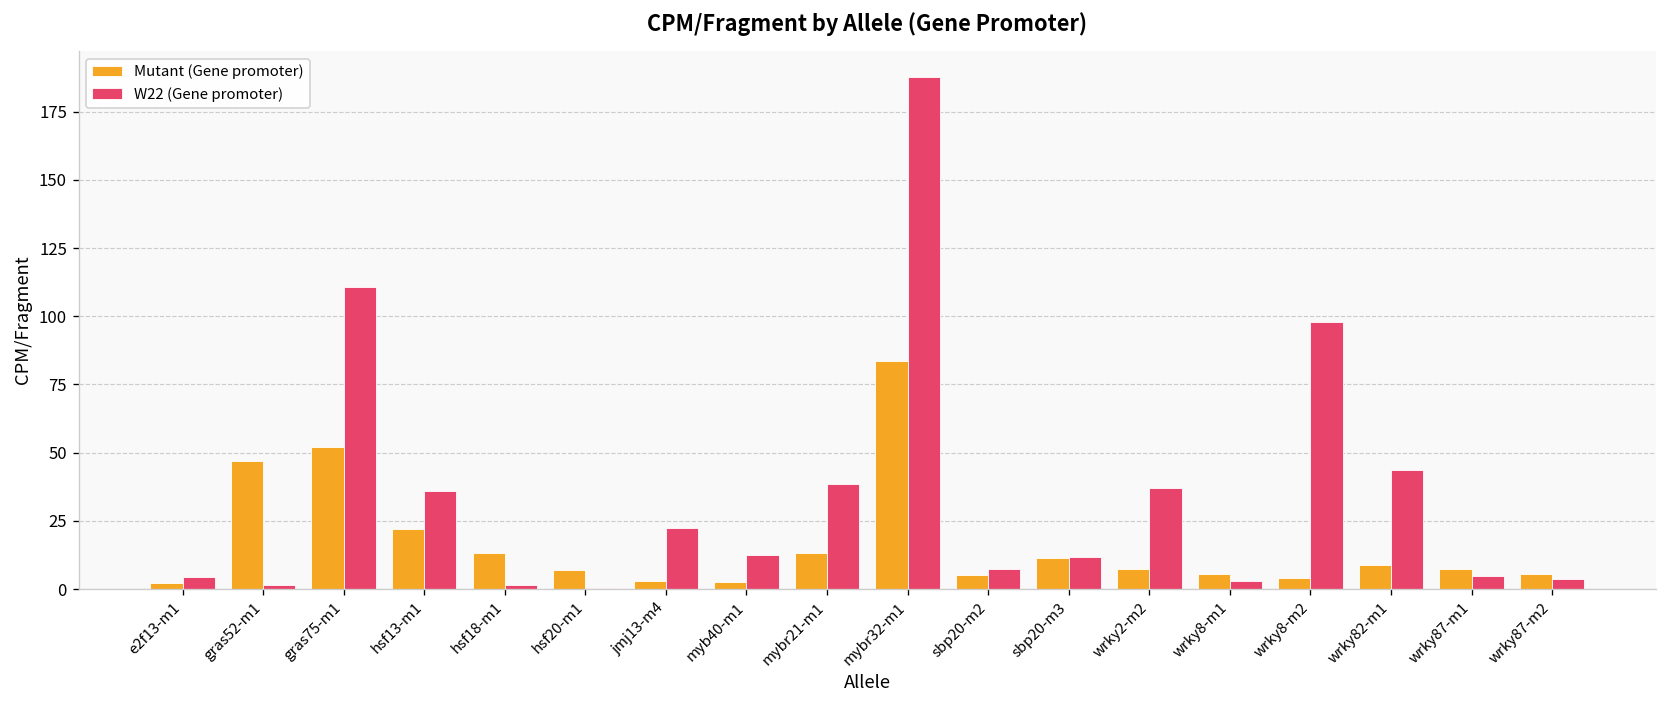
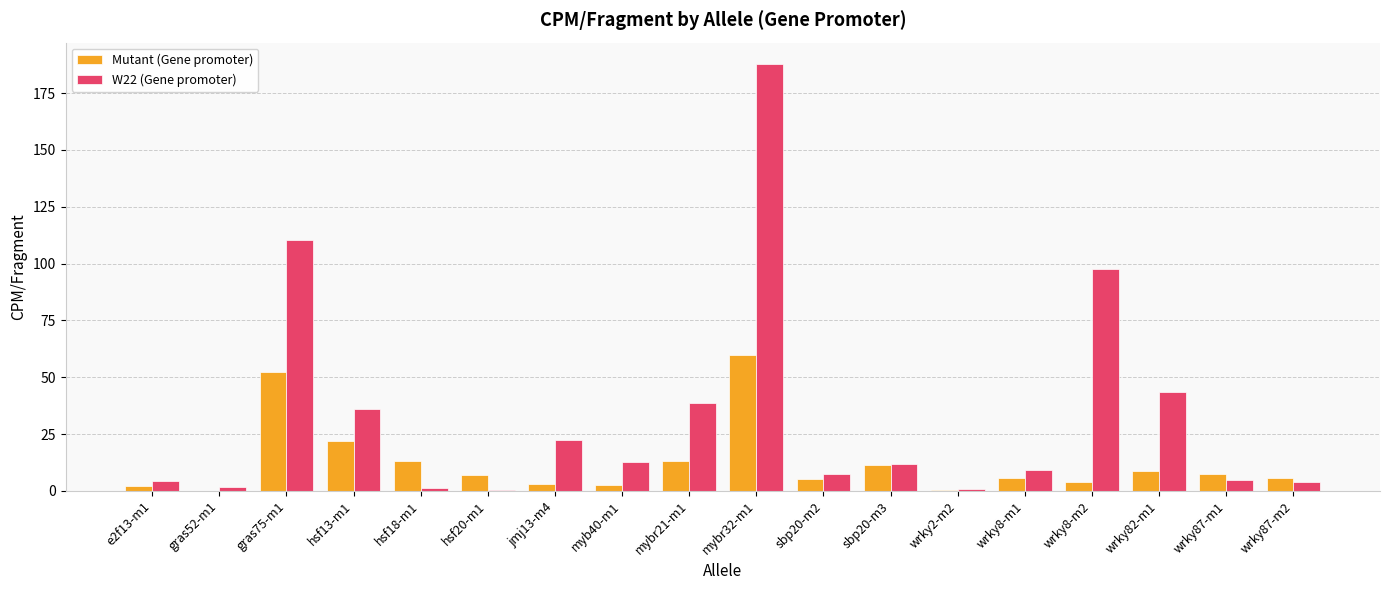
  {
    "Mutant (Gene promoter)": {
      "e2f13-m1": 2,
-     "gras52-m1": 47,
+     "gras52-m1": 0,
      "gras75-m1": 52,
      "hsf13-m1": 22,
      "hsf18-m1": 13,
      "hsf20-m1": 7,
      "jmj13-m4": 3,
      "myb40-m1": 3,
      "mybr21-m1": 13,
-     "mybr32-m1": 84,
+     "mybr32-m1": 60,
      "sbp20-m2": 5,
      "sbp20-m3": 11,
-     "wrky2-m2": 8,
+     "wrky2-m2": 1,
      "wrky8-m1": 6,
      "wrky8-m2": 4,
      "wrky82-m1": 9,
      "wrky87-m1": 7,
      "wrky87-m2": 6
    },
    "W22 (Gene promoter)": {
      "e2f13-m1": 4,
      "gras52-m1": 2,
      "gras75-m1": 111,
      "hsf13-m1": 36,
      "hsf18-m1": 1,
      "jmj13-m4": 22,
      "myb40-m1": 13,
      "mybr21-m1": 38,
      "mybr32-m1": 188,
      "sbp20-m2": 7,
      "sbp20-m3": 12,
-     "wrky2-m2": 37,
-     "wrky8-m1": 3,
+     "wrky2-m2": 1,
+     "wrky8-m1": 9,
      "wrky8-m2": 98,
      "wrky82-m1": 44,
      "wrky87-m1": 5,
      "wrky87-m2": 4
    }
  }
